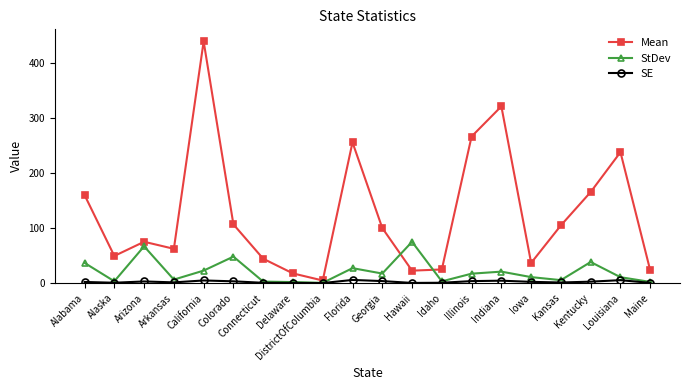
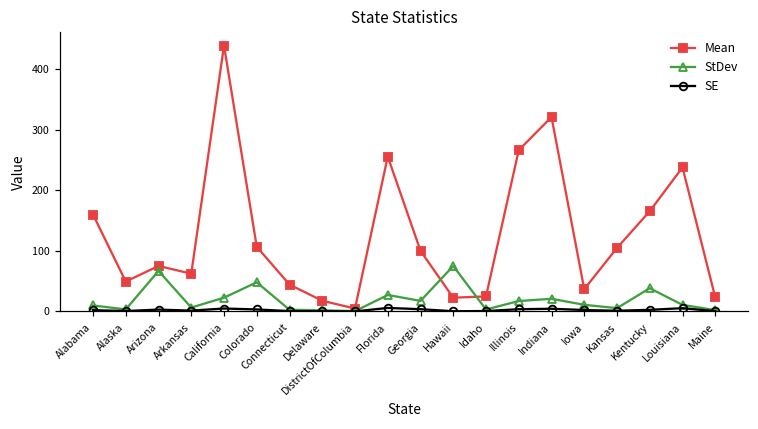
  {
    "Mean": {
      "Alabama": 160,
      "Alaska": 50,
      "Arizona": 80,
      "Arkansas": 60,
      "California": 440,
      "Colorado": 110,
      "Connecticut": 40,
      "Delaware": 20,
      "Florida": 260,
      "Georgia": 100,
      "Hawaii": 20,
      "Idaho": 20,
      "Illinois": 270,
      "Indiana": 320,
      "Iowa": 40,
      "Kansas": 100,
      "Kentucky": 170,
      "Louisiana": 240,
      "Maine": 20
    },
    "StDev": {
-     "Alabama": 40,
+     "Alabama": 10,
      "Arizona": 70,
      "Arkansas": 10,
      "California": 20,
      "Colorado": 50,
      "Florida": 30,
      "Georgia": 20,
      "Hawaii": 80,
      "Illinois": 20,
      "Indiana": 20,
      "Iowa": 10,
      "Kentucky": 40,
      "Louisiana": 10
    },
    "SE": {
      "Alabama": 0,
      "Arizona": 0,
      "Arkansas": 0,
      "California": 0,
      "Colorado": 0,
      "Florida": 10,
      "Georgia": 0,
      "Hawaii": 0,
      "Illinois": 0,
      "Indiana": 0,
      "Iowa": 0,
      "Kentucky": 0,
      "Louisiana": 10
    }
  }
